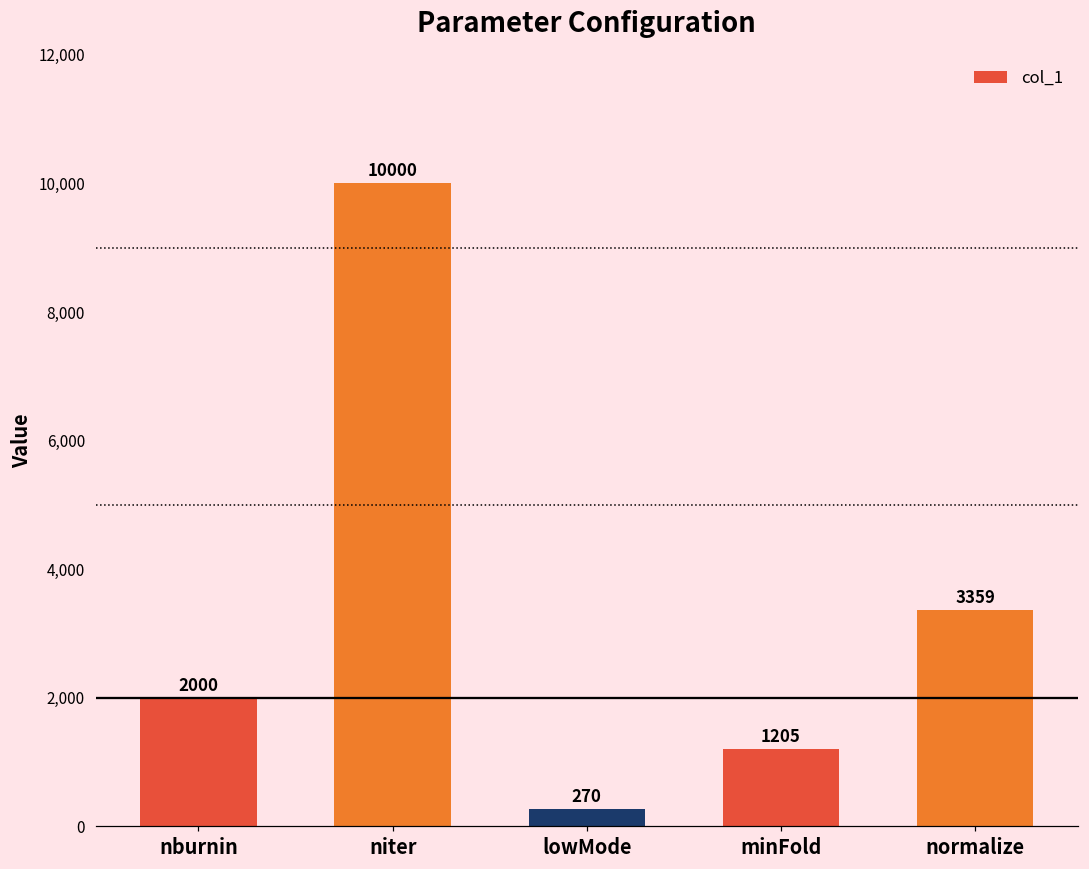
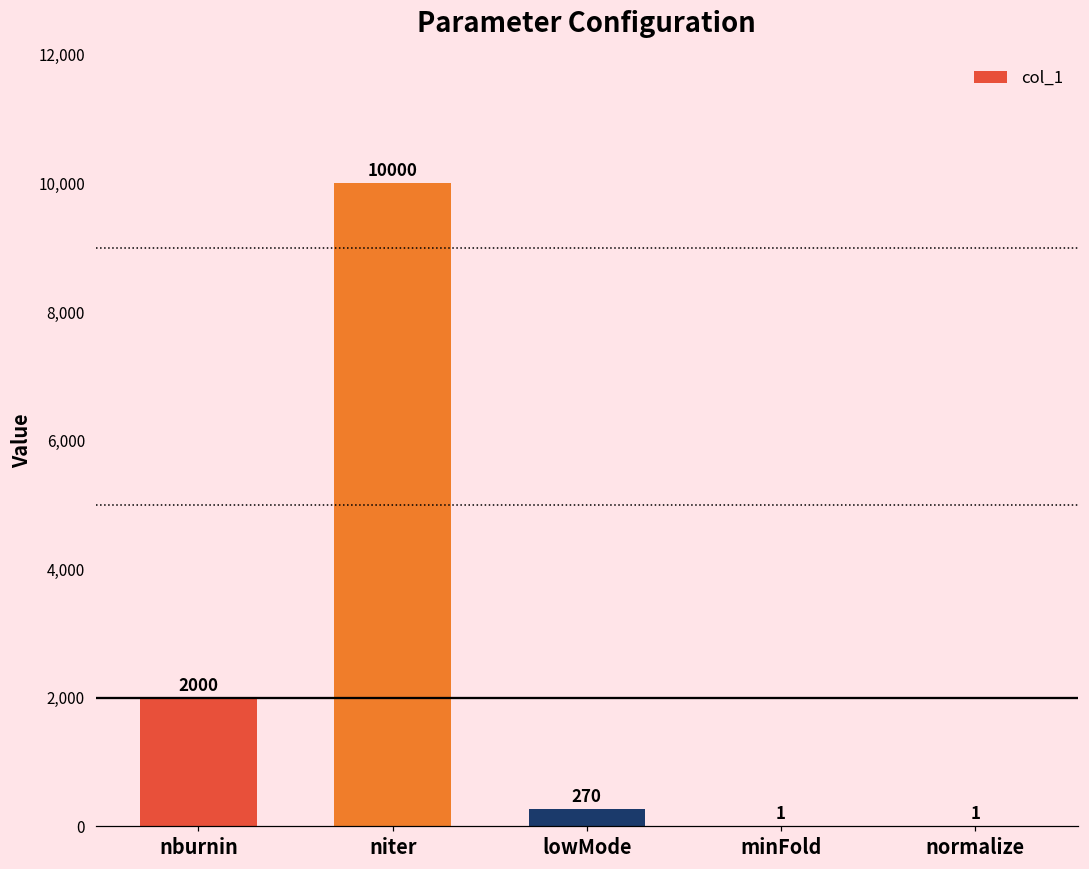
  {
    "nburnin": 2000,
    "niter": 10000,
    "lowMode": 270,
-   "minFold": 1205,
-   "normalize": 3359
+   "minFold": 1,
+   "normalize": 1
  }
